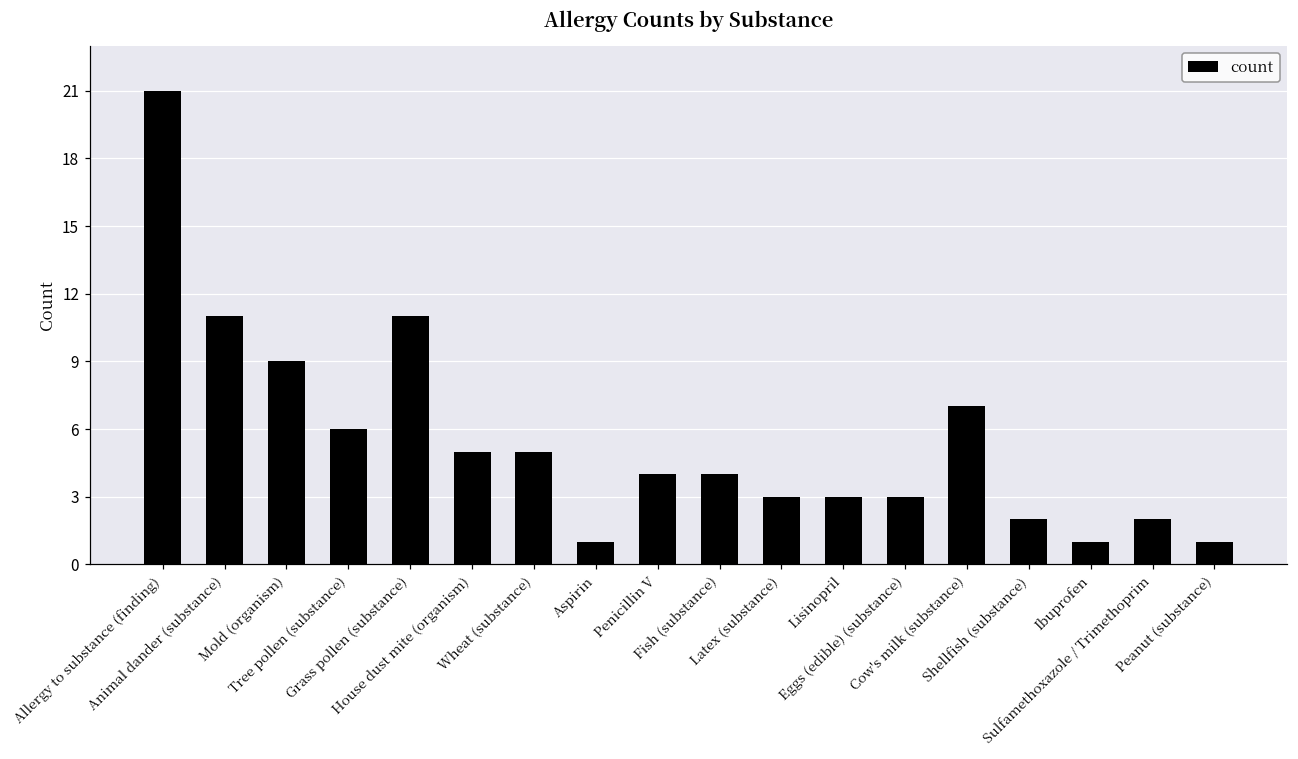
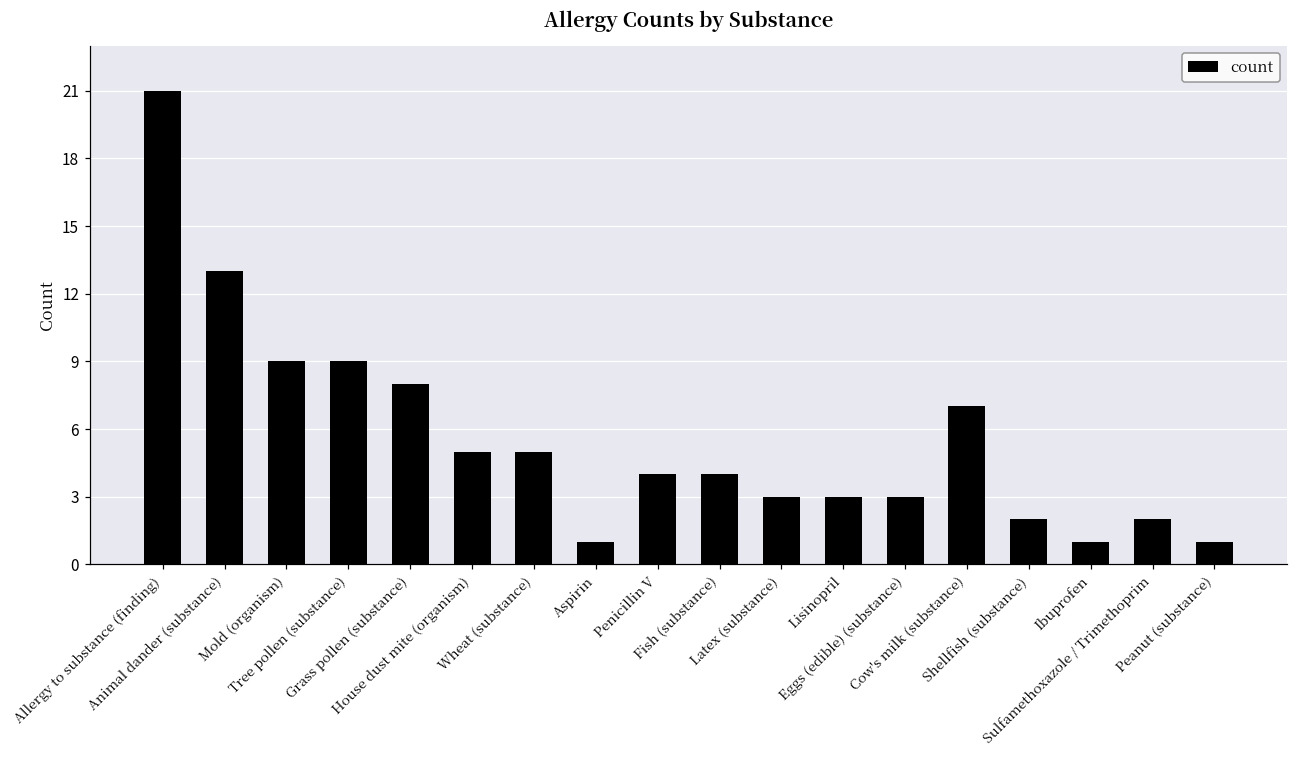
  {
    "Allergy to substance (finding)": 21,
-   "Animal dander (substance)": 11,
+   "Animal dander (substance)": 13,
    "Mold (organism)": 9,
-   "Tree pollen (substance)": 6,
-   "Grass pollen (substance)": 11,
+   "Tree pollen (substance)": 9,
+   "Grass pollen (substance)": 8,
    "House dust mite (organism)": 5,
    "Wheat (substance)": 5,
    "Aspirin": 1,
    "Penicillin V": 4,
    "Fish (substance)": 4,
    "Latex (substance)": 3,
    "Lisinopril": 3,
    "Eggs (edible) (substance)": 3,
    "Cow's milk (substance)": 7,
    "Shellfish (substance)": 2,
    "Ibuprofen": 1,
    "Sulfamethoxazole / Trimethoprim": 2,
    "Peanut (substance)": 1
  }
